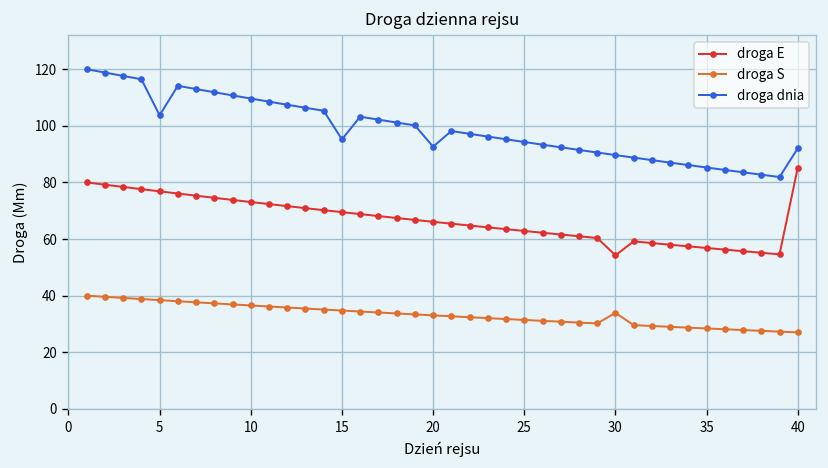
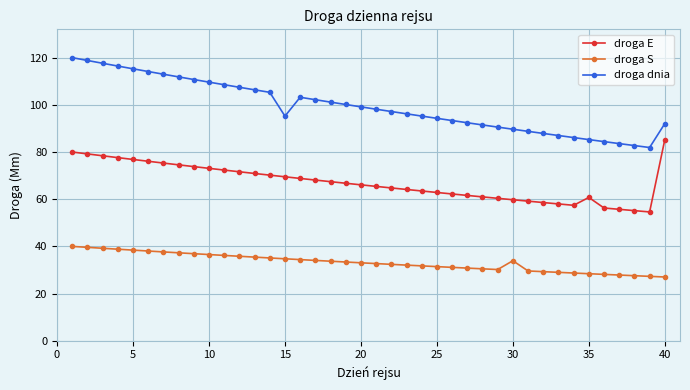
  {
    "droga E": {
      "5": 77,
      "10": 73,
      "15": 70,
      "20": 66,
      "25": 63,
-     "30": 54,
-     "35": 57,
+     "30": 60,
+     "35": 61,
      "40": 85
    },
    "droga S": {
      "5": 38,
      "10": 37,
      "15": 35,
      "20": 33,
      "25": 31,
      "30": 34,
      "35": 28,
      "40": 27
    },
    "droga dnia": {
-     "5": 104,
+     "5": 115,
      "10": 110,
      "15": 95,
-     "20": 93,
+     "20": 99,
      "25": 94,
      "30": 90,
      "35": 85,
      "40": 92
    }
  }
